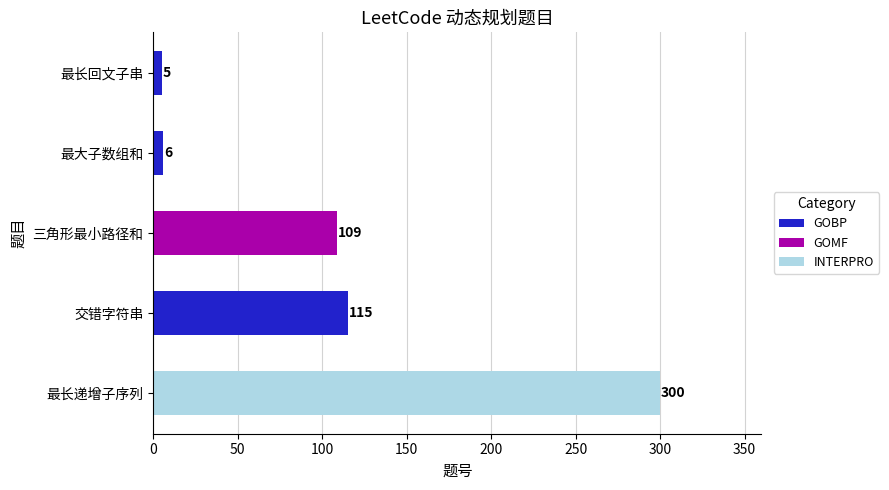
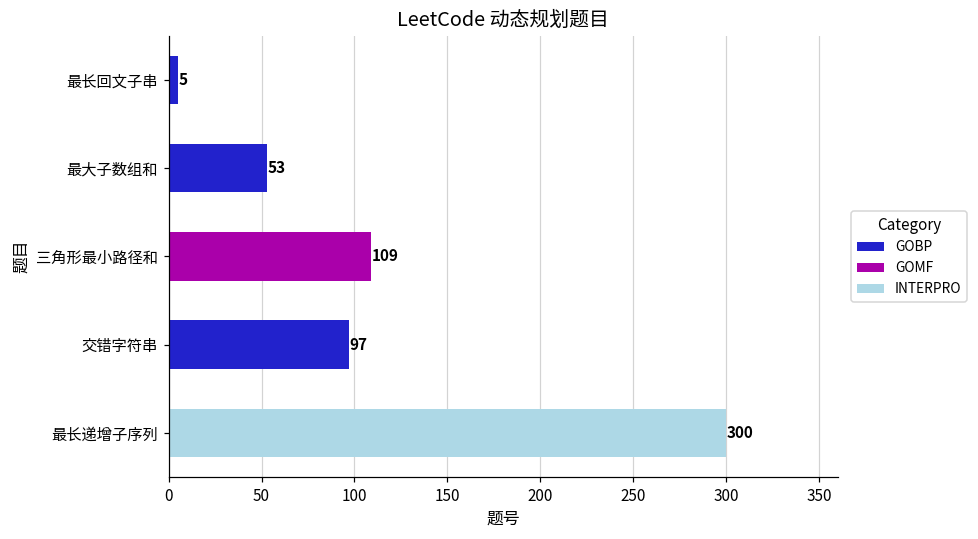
  {
    "最长回文子串": 5,
-   "最大子数组和": 6,
+   "最大子数组和": 53,
    "三角形最小路径和": 109,
-   "交错字符串": 115,
+   "交错字符串": 97,
    "最长递增子序列": 300
  }
